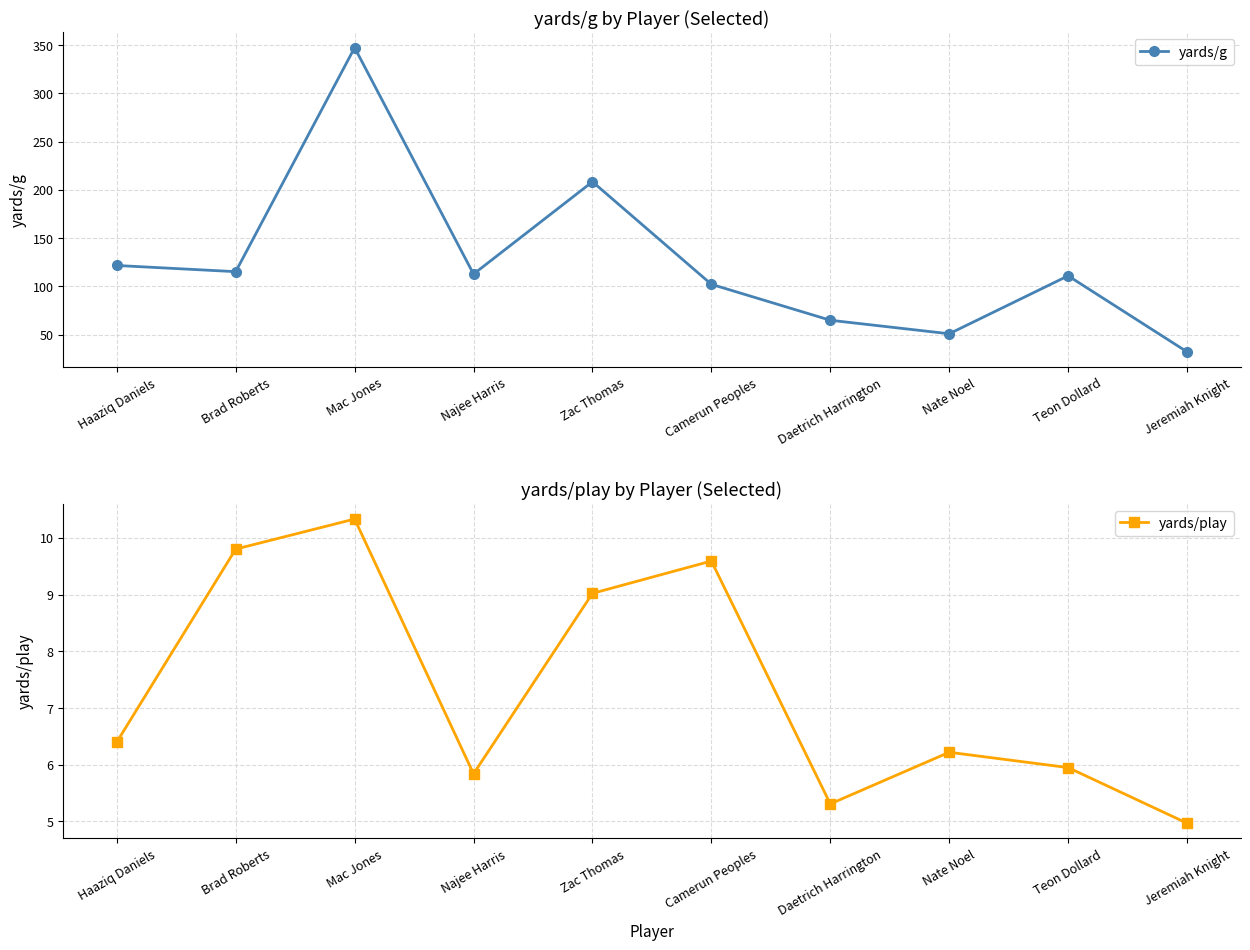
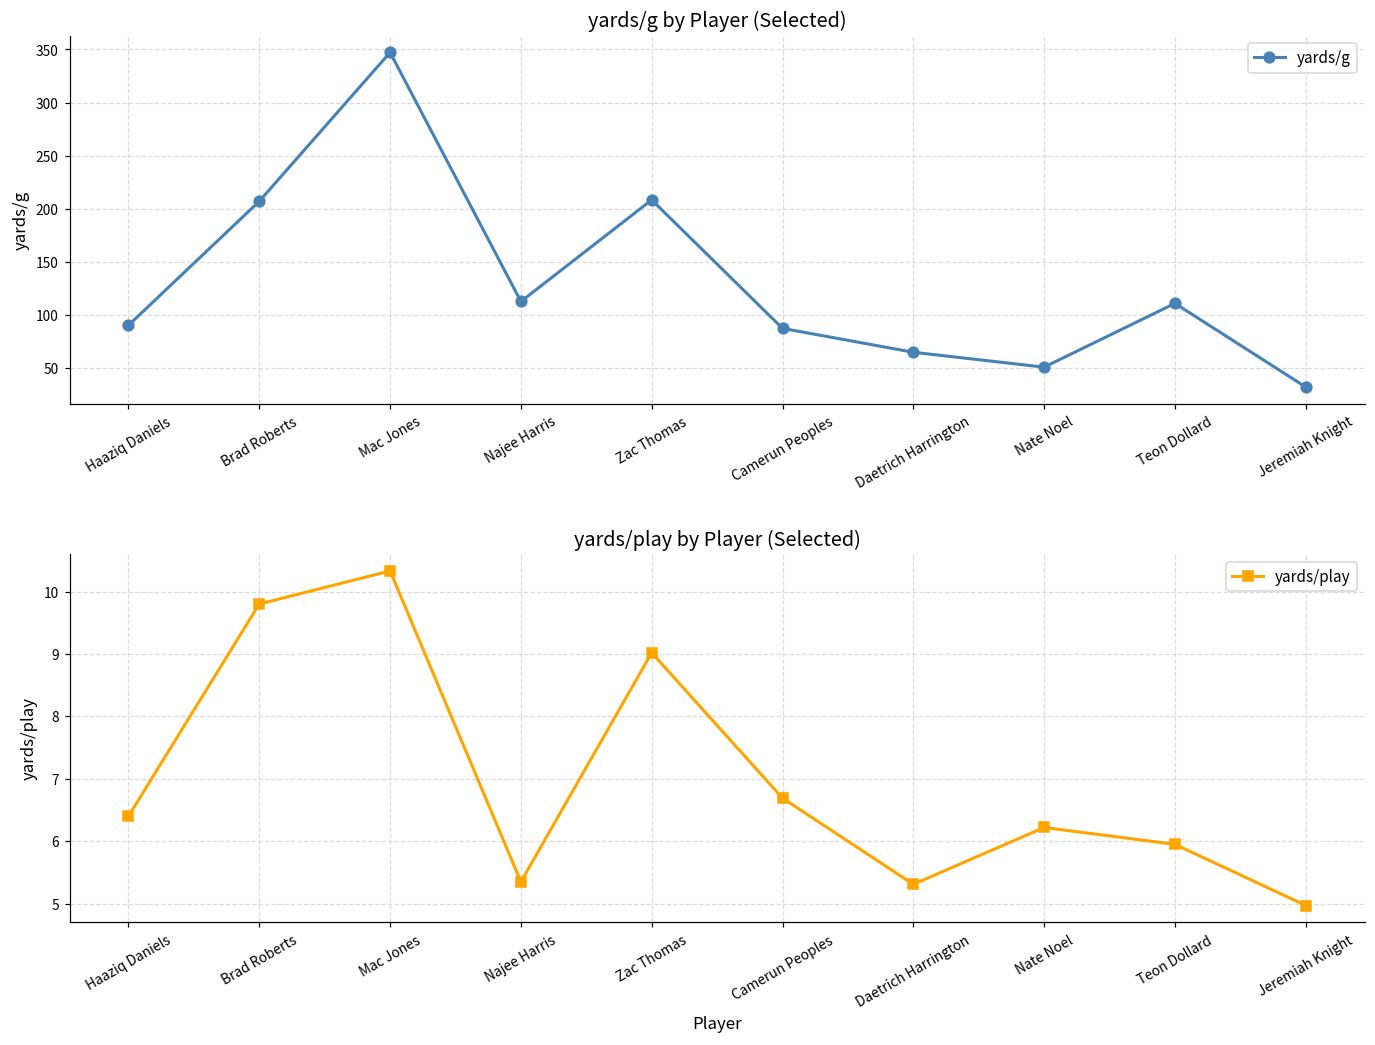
  {
    "yards/g by Player (Selected)": {
-     "Haaziq Daniels": 120,
-     "Brad Roberts": 120,
+     "Haaziq Daniels": 90,
+     "Brad Roberts": 210,
      "Mac Jones": 350,
      "Najee Harris": 110,
      "Zac Thomas": 210,
-     "Camerun Peoples": 100,
+     "Camerun Peoples": 90,
      "Daetrich Harrington": 70,
      "Nate Noel": 50,
      "Teon Dollard": 110,
      "Jeremiah Knight": 30
    },
    "yards/play by Player (Selected)": {
      "Haaziq Daniels": 6.4,
      "Brad Roberts": 9.8,
      "Mac Jones": 10.3,
-     "Najee Harris": 5.8,
+     "Najee Harris": 5.4,
      "Zac Thomas": 9.0,
-     "Camerun Peoples": 9.6,
+     "Camerun Peoples": 6.7,
      "Daetrich Harrington": 5.3,
      "Nate Noel": 6.2,
      "Teon Dollard": 6.0,
      "Jeremiah Knight": 5.0
    }
  }
